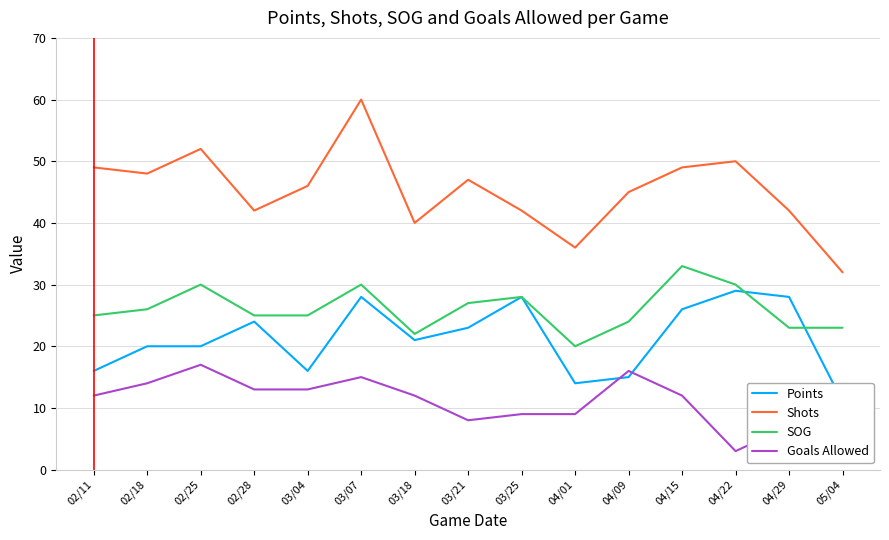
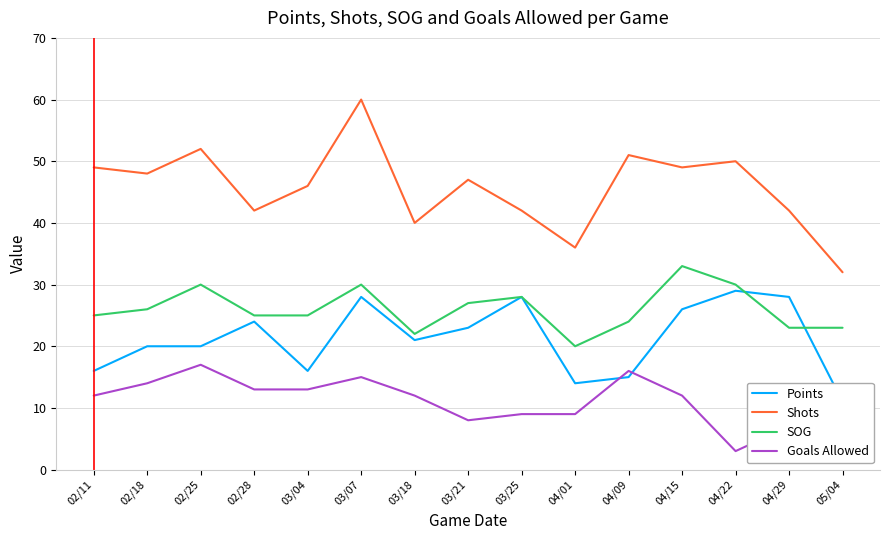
  {
    "Points": {
      "02/11": 16,
      "02/18": 20,
      "02/25": 20,
      "02/28": 24,
      "03/04": 16,
      "03/07": 28,
      "03/18": 21,
      "03/21": 23,
      "04/01": 14,
      "04/09": 15,
      "04/15": 26,
      "04/22": 29,
      "04/29": 28
    },
    "Shots": {
      "02/11": 49,
      "02/18": 48,
      "02/25": 52,
      "02/28": 42,
      "03/04": 46,
      "03/07": 60,
      "03/18": 40,
      "03/21": 47,
      "03/25": 42,
      "04/01": 36,
-     "04/09": 45,
+     "04/09": 51,
      "04/15": 49,
      "04/22": 50,
      "04/29": 42,
      "05/04": 32
    },
    "SOG": {
      "02/11": 25,
      "02/18": 26,
      "02/25": 30,
      "02/28": 25,
      "03/04": 25,
      "03/07": 30,
      "03/18": 22,
      "03/21": 27,
      "04/01": 20,
      "04/09": 24,
      "04/15": 33,
      "04/22": 30,
      "04/29": 23,
      "05/04": 23
    },
    "Goals Allowed": {
      "02/11": 12,
      "02/18": 14,
      "02/25": 17,
      "02/28": 13,
      "03/04": 13,
      "03/07": 15,
      "03/18": 12,
      "03/21": 8,
      "03/25": 9,
      "04/01": 9,
      "04/09": 16,
      "04/15": 12,
      "04/22": 3
    }
  }
